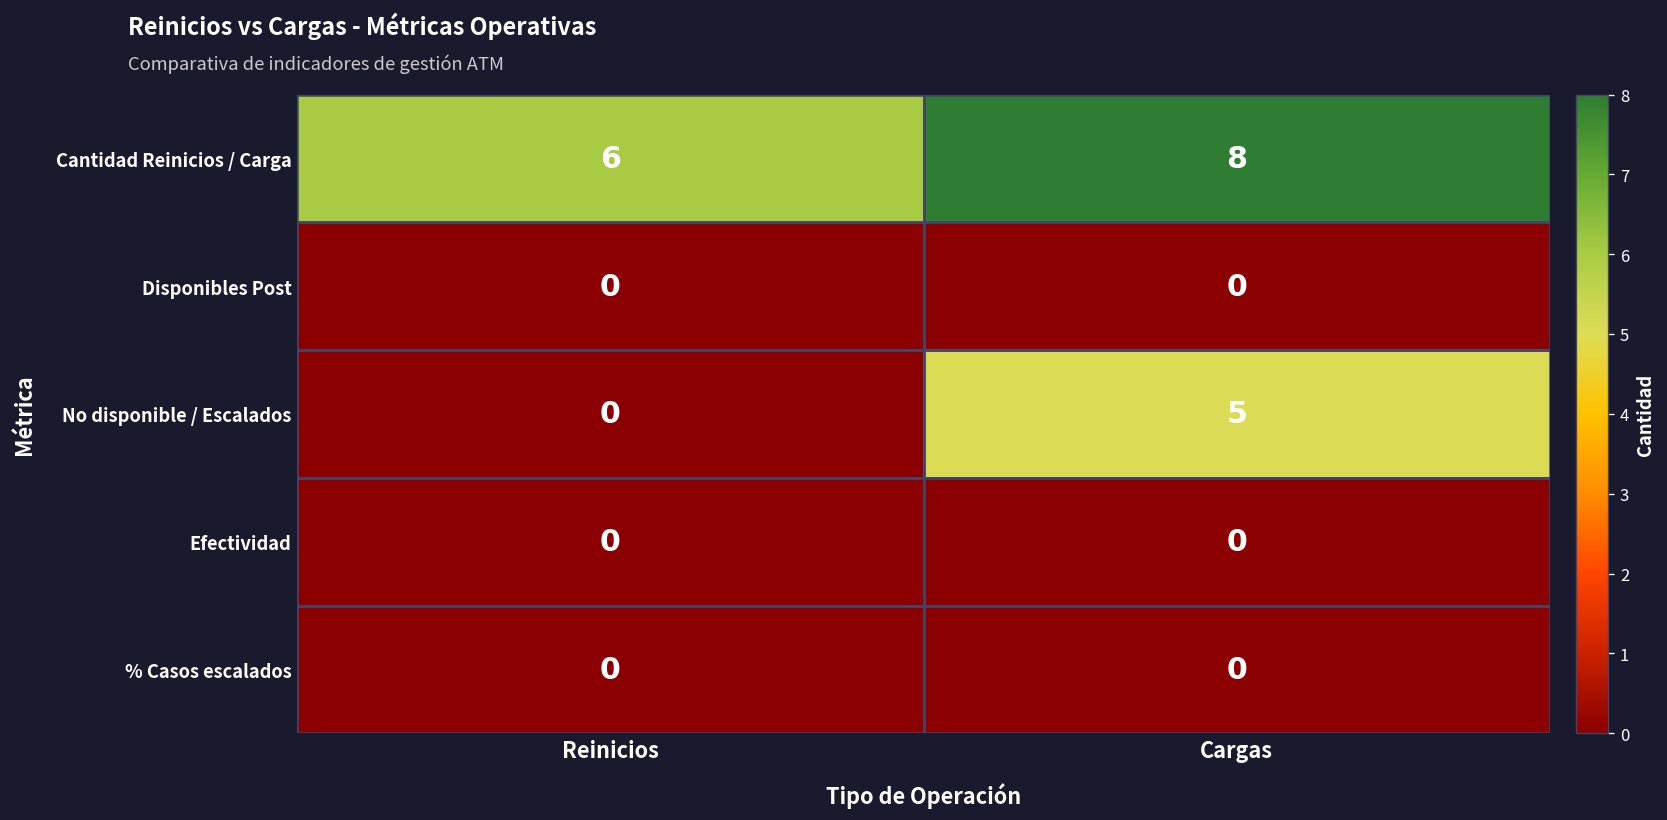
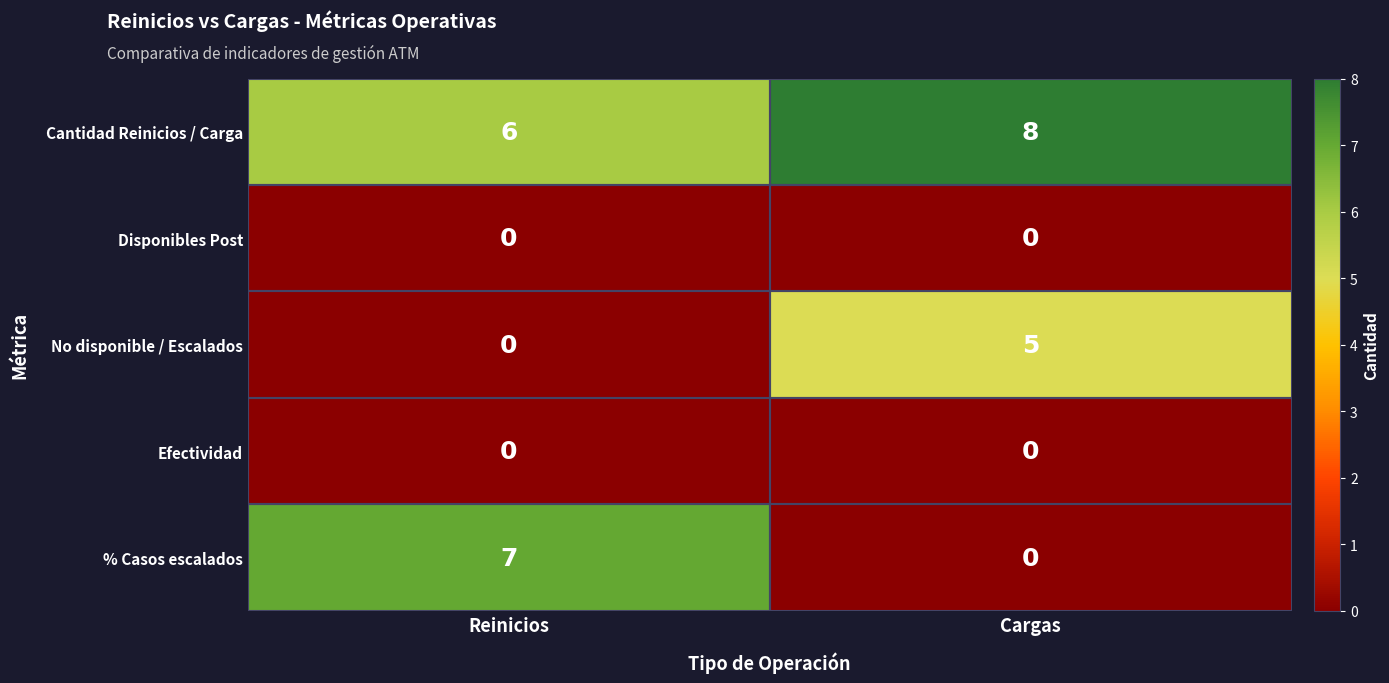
  {
    "Cantidad Reinicios / Carga": {
      "Reinicios": 6,
      "Cargas": 8
    },
    "Disponibles Post": {
      "Reinicios": 0,
      "Cargas": 0
    },
    "No disponible / Escalados": {
      "Reinicios": 0,
      "Cargas": 5
    },
    "Efectividad": {
      "Reinicios": 0,
      "Cargas": 0
    },
    "% Casos escalados": {
-     "Reinicios": 0,
+     "Reinicios": 7,
      "Cargas": 0
    }
  }
